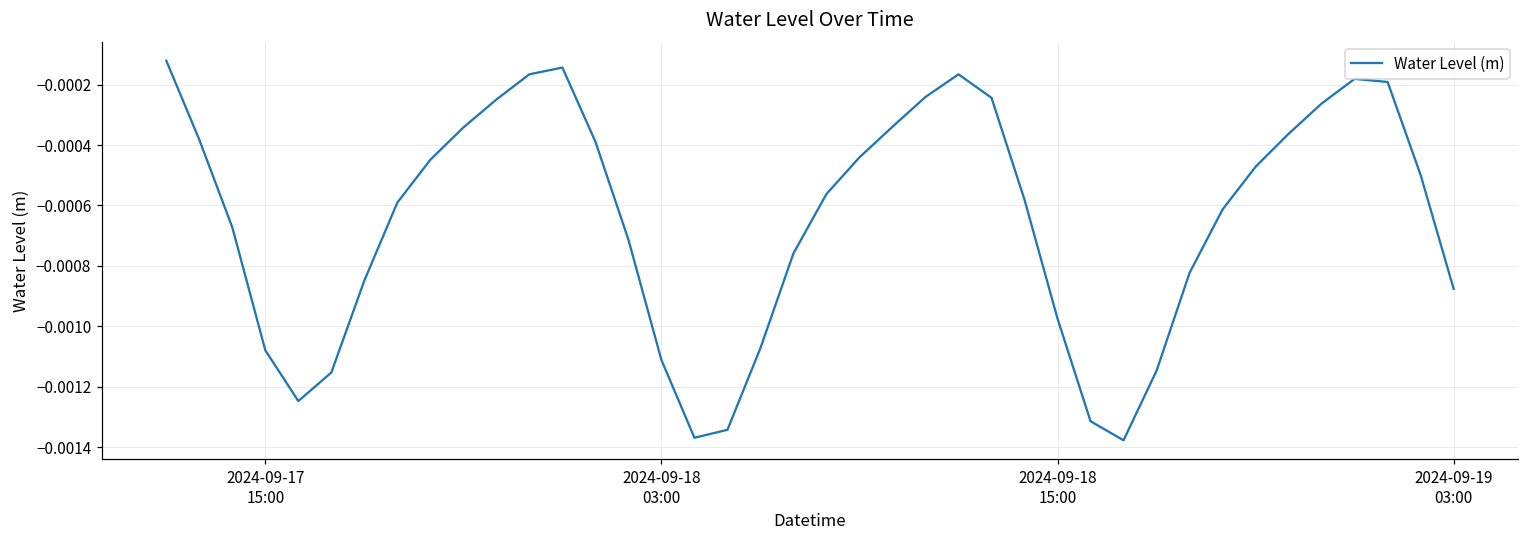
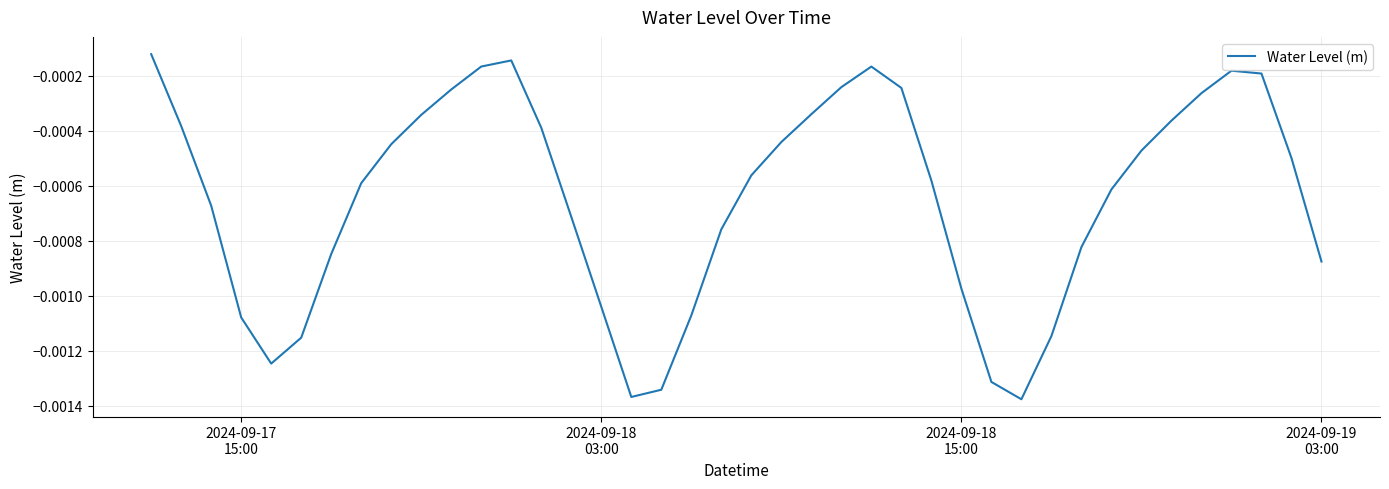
  {
    "2024-09-17 15:00": -0.00108,
-   "2024-09-18 03:00": -0.00111,
+   "2024-09-18 03:00": -0.00104,
    "2024-09-18 15:00": -0.00097,
    "2024-09-19 03:00": -0.00088
  }
